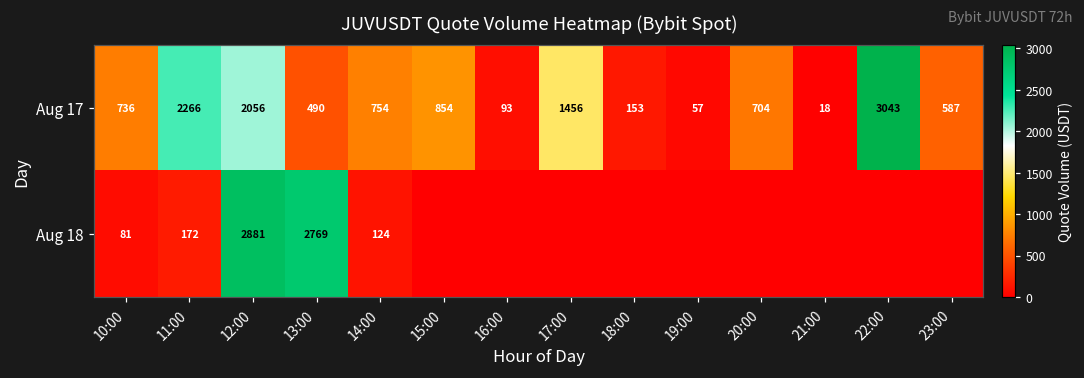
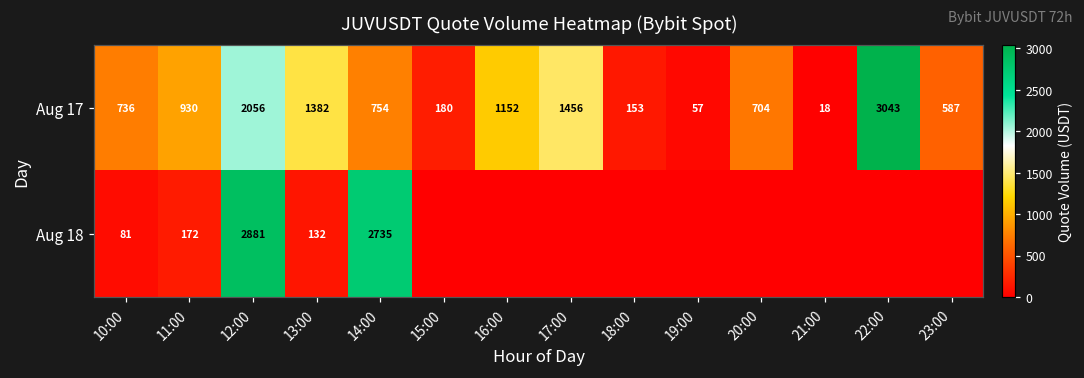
  {
    "Aug 17": {
      "10:00": 736,
-     "11:00": 2266,
+     "11:00": 930,
      "12:00": 2056,
-     "13:00": 490,
+     "13:00": 1382,
      "14:00": 754,
-     "15:00": 854,
-     "16:00": 93,
+     "15:00": 180,
+     "16:00": 1152,
      "17:00": 1456,
      "18:00": 153,
      "19:00": 57,
      "20:00": 704,
      "21:00": 18,
      "22:00": 3043,
      "23:00": 587
    },
    "Aug 18": {
      "10:00": 81,
      "11:00": 172,
      "12:00": 2881,
-     "13:00": 2769,
-     "14:00": 124
+     "13:00": 132,
+     "14:00": 2735
    }
  }
